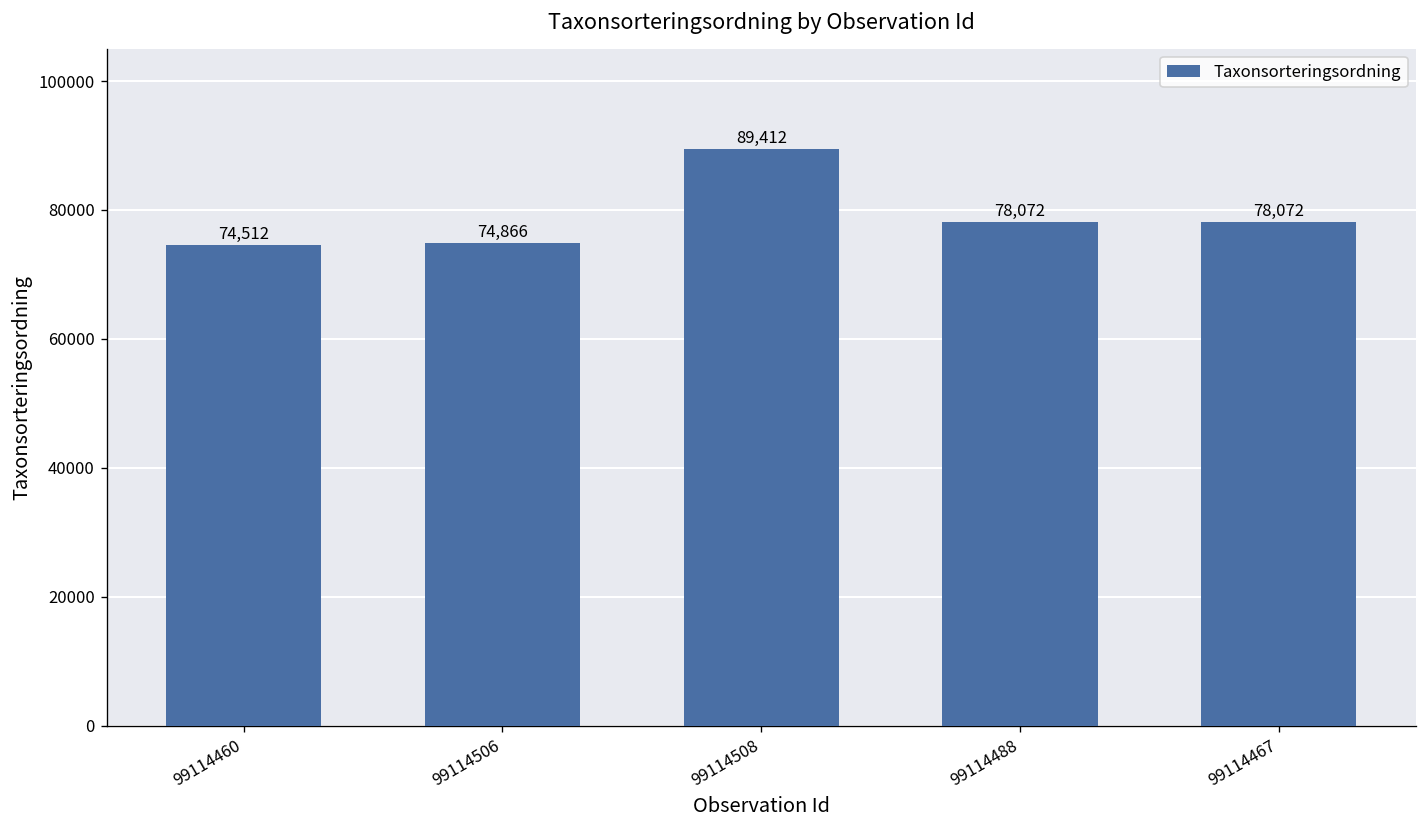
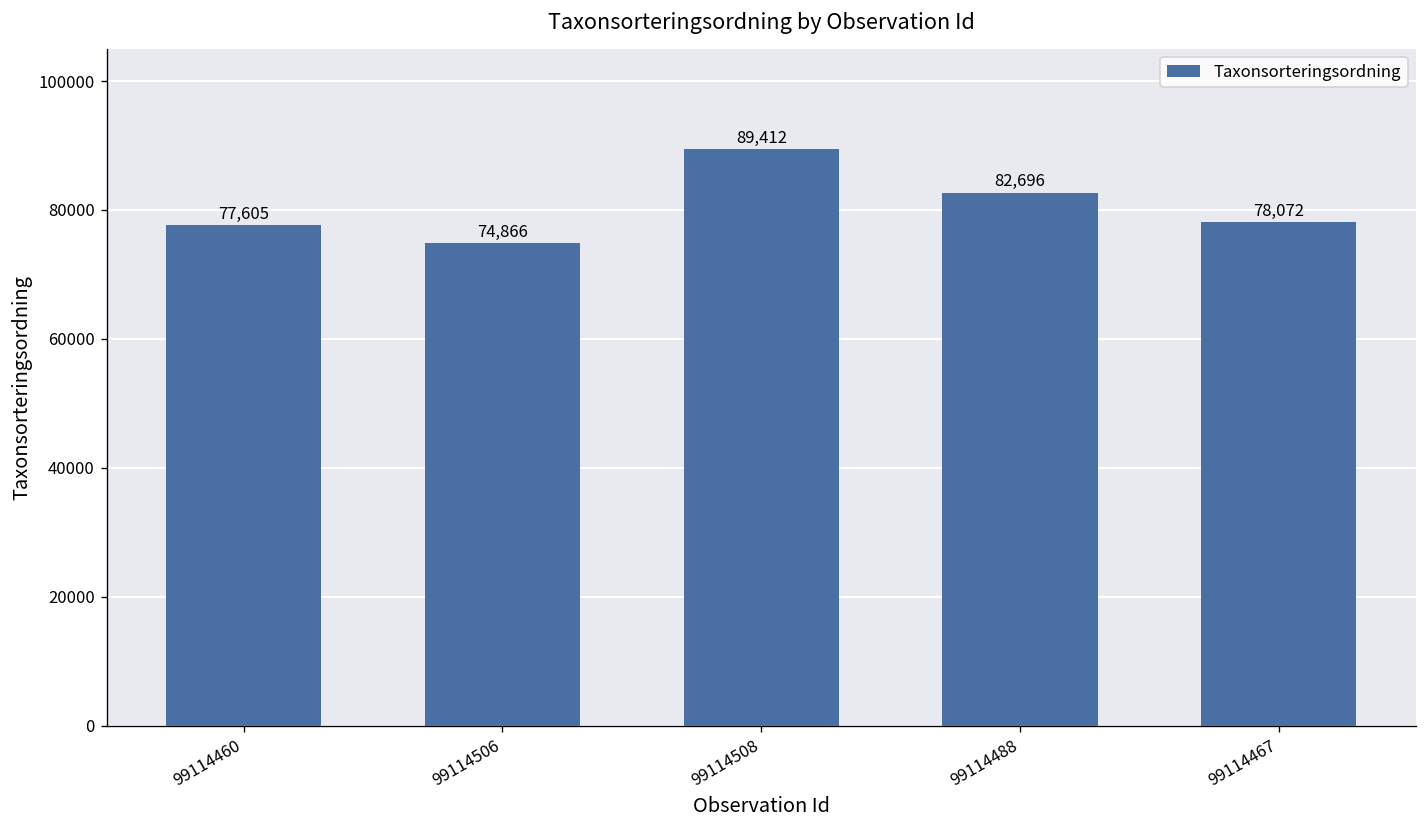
  {
-   "99114460": "74,512",
+   "99114460": "77,605",
    "99114506": "74,866",
    "99114508": "89,412",
-   "99114488": "78,072",
+   "99114488": "82,696",
    "99114467": "78,072"
  }
